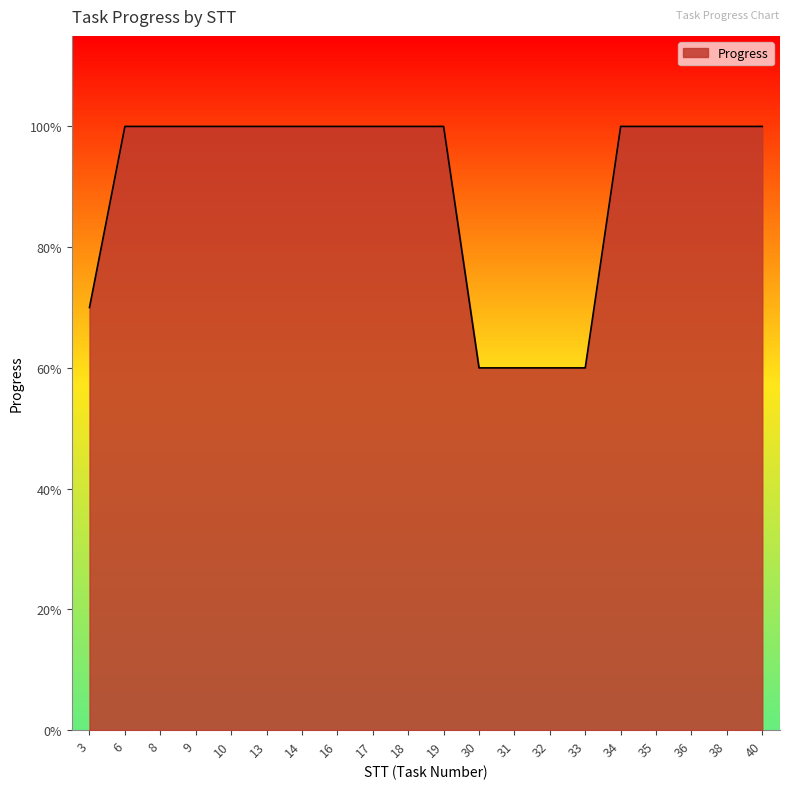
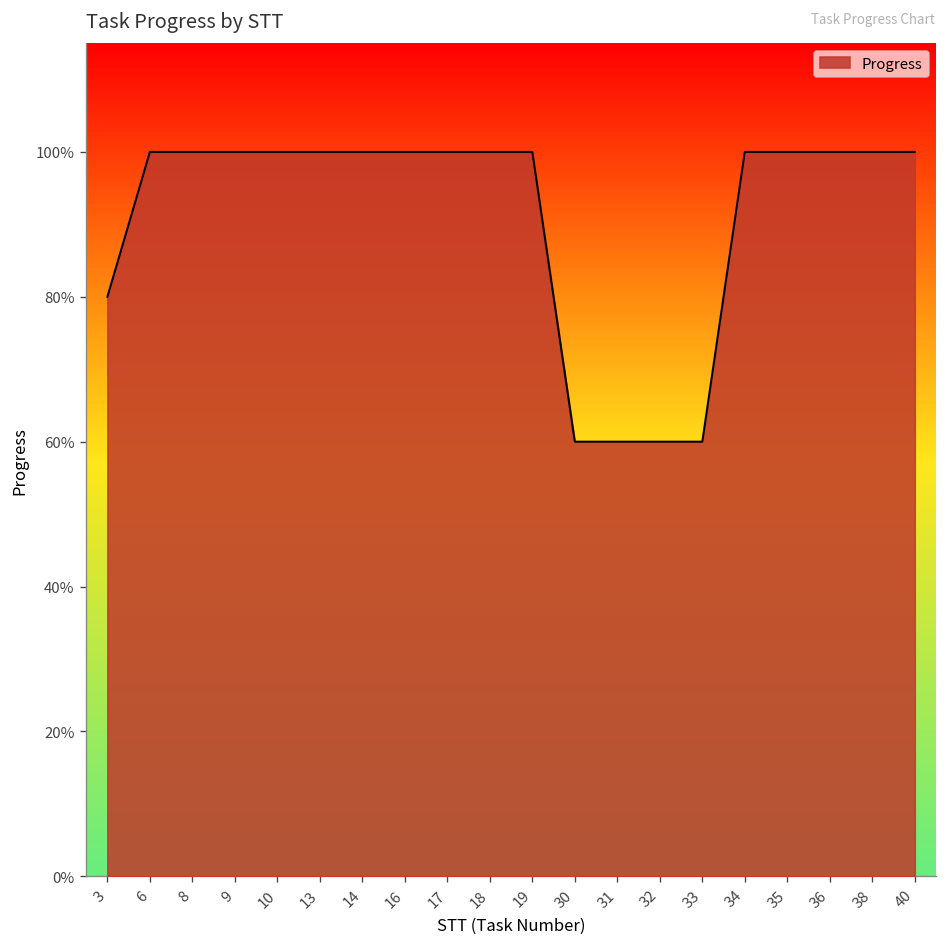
  {
-   "3": "70%",
+   "3": "80%",
    "6": "100%",
    "8": "100%",
    "9": "100%",
    "10": "100%",
    "13": "100%",
    "14": "100%",
    "16": "100%",
    "17": "100%",
    "18": "100%",
    "19": "100%",
    "30": "60%",
    "31": "60%",
    "32": "60%",
    "33": "60%",
    "34": "100%",
    "35": "100%",
    "36": "100%",
    "38": "100%",
    "40": "100%"
  }
